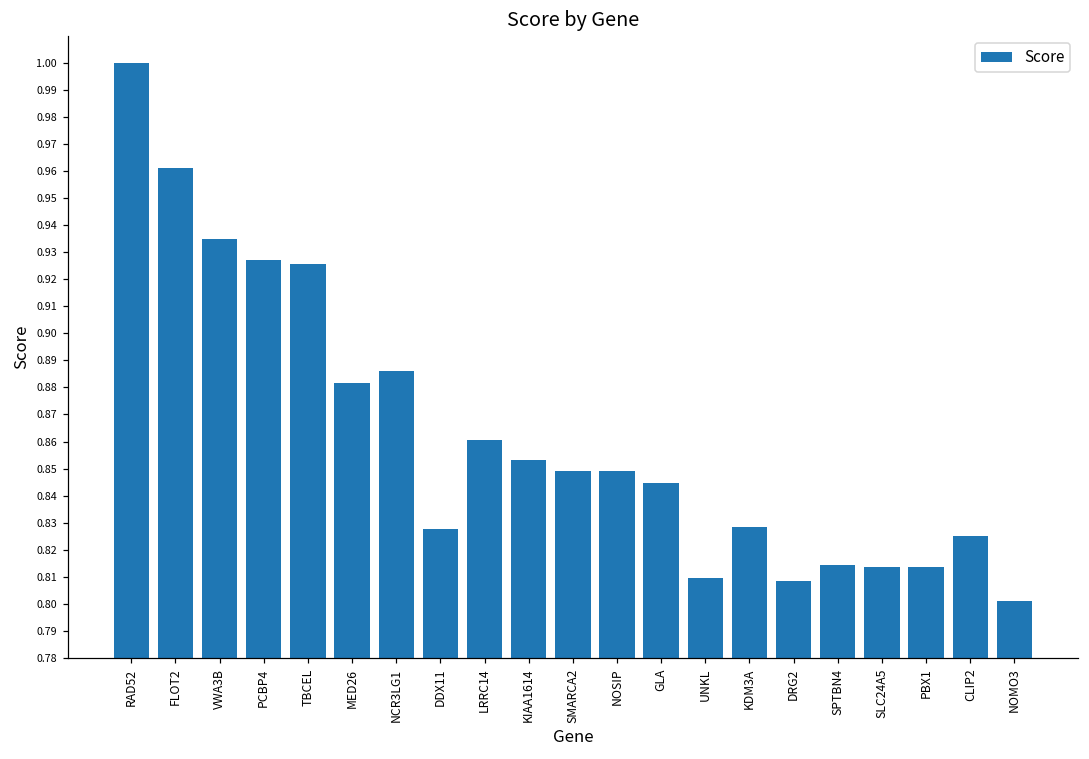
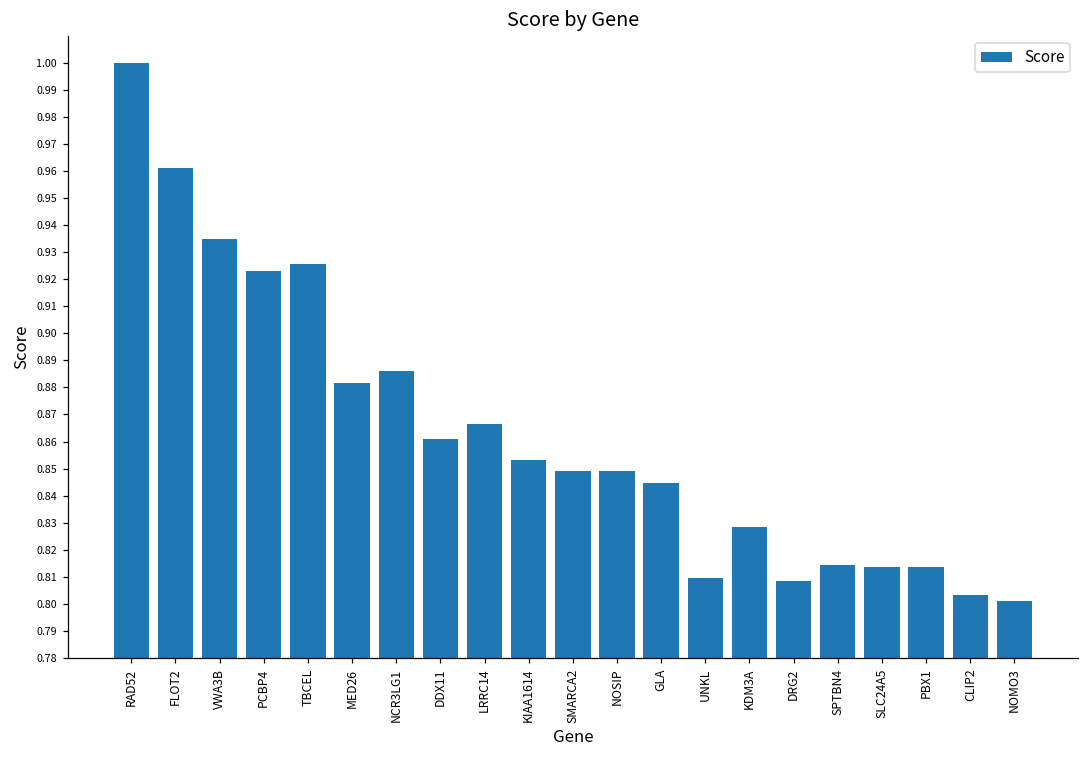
  {
    "RAD52": 1.000,
    "FLOT2": 0.961,
    "VWA3B": 0.935,
-   "PCBP4": 0.927,
+   "PCBP4": 0.923,
    "TBCEL": 0.926,
    "MED26": 0.881,
    "NCR3LG1": 0.886,
-   "DDX11": 0.828,
-   "LRRC14": 0.860,
+   "DDX11": 0.861,
+   "LRRC14": 0.866,
    "KIAA1614": 0.853,
    "SMARCA2": 0.849,
    "NOSIP": 0.849,
    "GLA": 0.845,
    "UNKL": 0.809,
    "KDM3A": 0.828,
    "DRG2": 0.809,
    "SPTBN4": 0.814,
    "SLC24A5": 0.814,
    "PBX1": 0.814,
-   "CLIP2": 0.825,
+   "CLIP2": 0.803,
    "NOMO3": 0.801
  }
